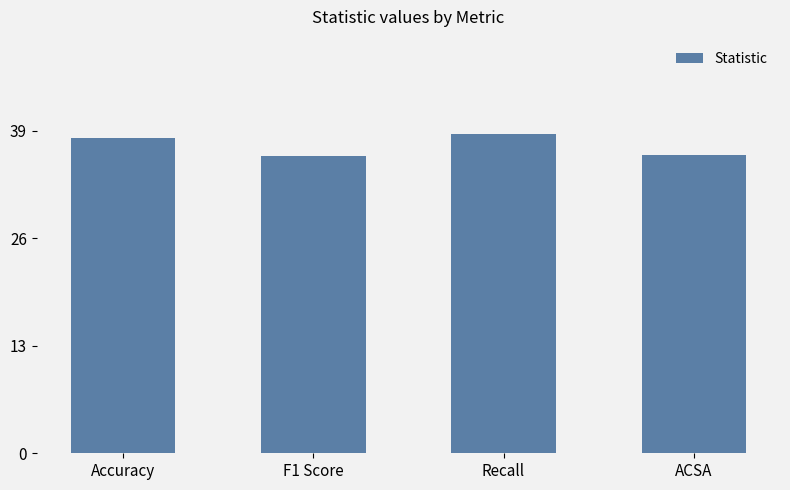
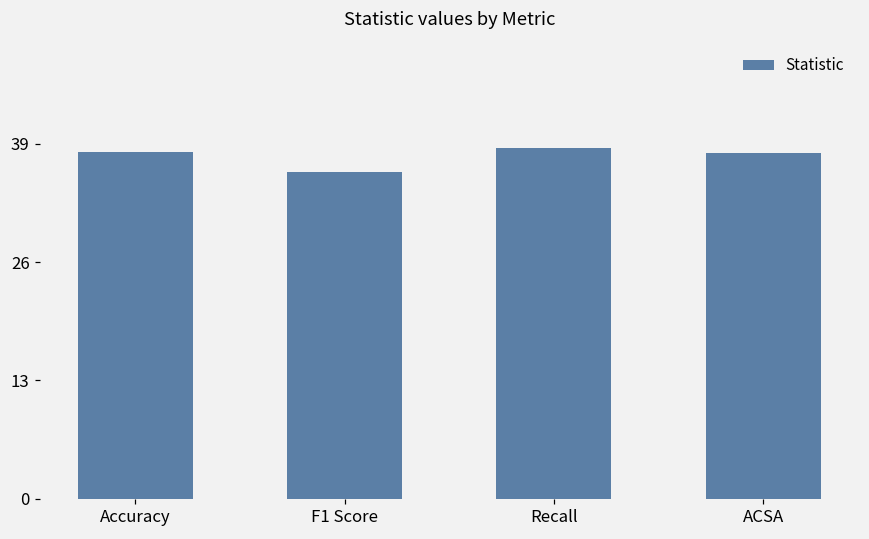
  {
    "Accuracy": 38,
    "F1 Score": 36,
    "Recall": 39,
-   "ACSA": 36
+   "ACSA": 38
  }
